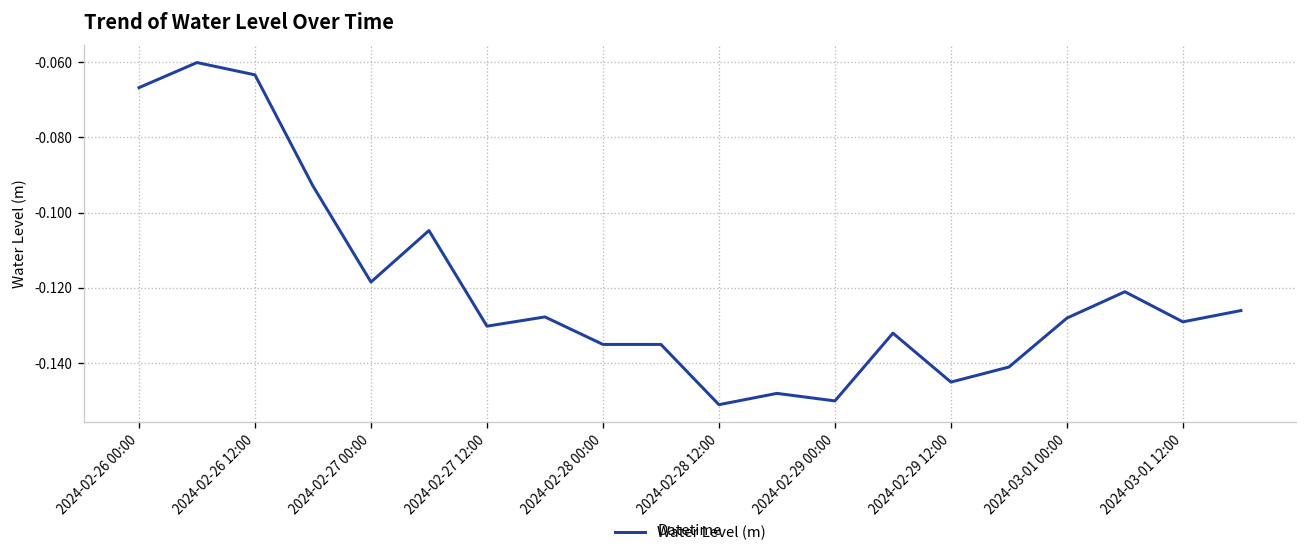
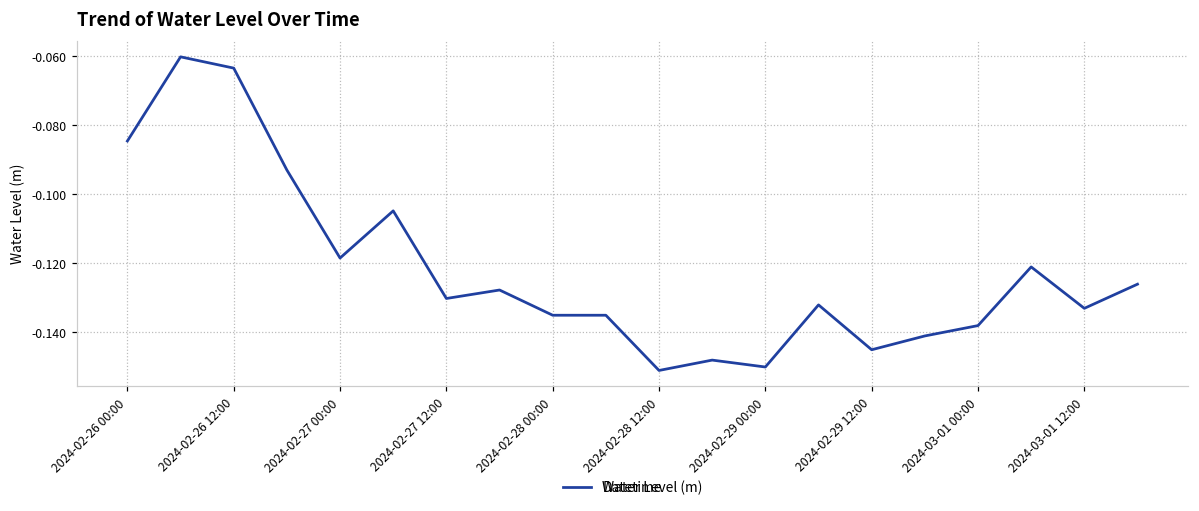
  {
-   "2024-02-26 00:00": -0.067,
+   "2024-02-26 00:00": -0.085,
    "2024-02-26 12:00": -0.063,
    "2024-02-27 00:00": -0.118,
    "2024-02-27 12:00": -0.130,
    "2024-02-28 00:00": -0.135,
    "2024-02-28 12:00": -0.151,
    "2024-02-29 00:00": -0.150,
    "2024-02-29 12:00": -0.145,
-   "2024-03-01 00:00": -0.128,
-   "2024-03-01 12:00": -0.129
+   "2024-03-01 00:00": -0.138,
+   "2024-03-01 12:00": -0.133
  }
